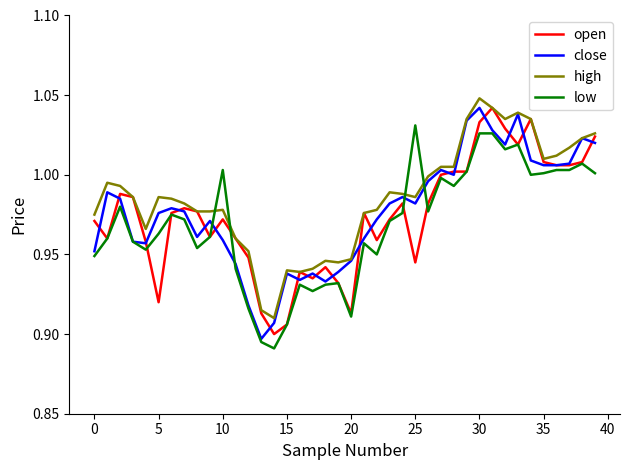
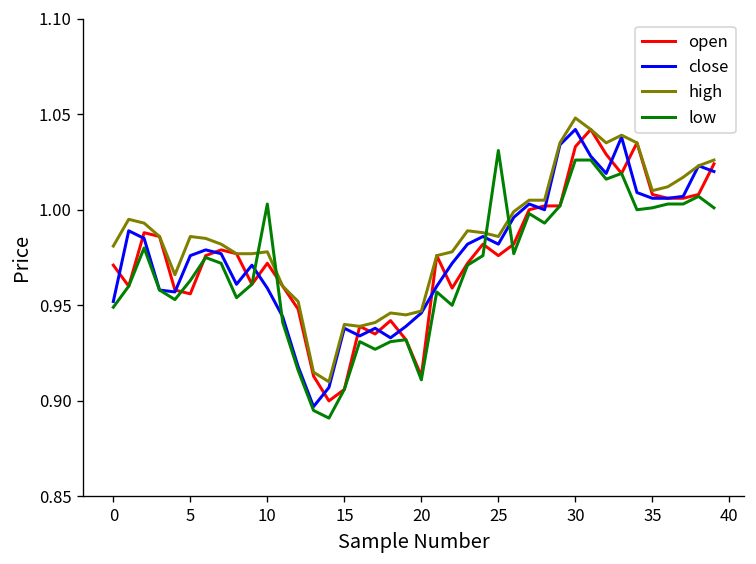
  {
    "open": {
      "0": 0.971,
-     "5": 0.920,
+     "5": 0.956,
      "10": 0.972,
      "20": 0.913,
-     "25": 0.945,
+     "25": 0.976,
      "30": 1.033,
      "35": 1.008
    },
    "close": {
      "0": 0.952,
      "5": 0.976,
      "10": 0.959,
      "15": 0.938,
      "25": 0.982,
      "30": 1.042,
      "35": 1.006
    },
    "high": {
-     "0": 0.975,
+     "0": 0.981,
      "5": 0.986,
      "10": 0.978,
      "15": 0.940,
      "25": 0.986,
      "30": 1.048,
      "35": 1.010
    },
    "low": {
      "0": 0.949,
      "5": 0.963,
      "10": 1.003,
      "20": 0.911,
      "25": 1.031,
      "30": 1.026,
      "35": 1.001
    }
  }
